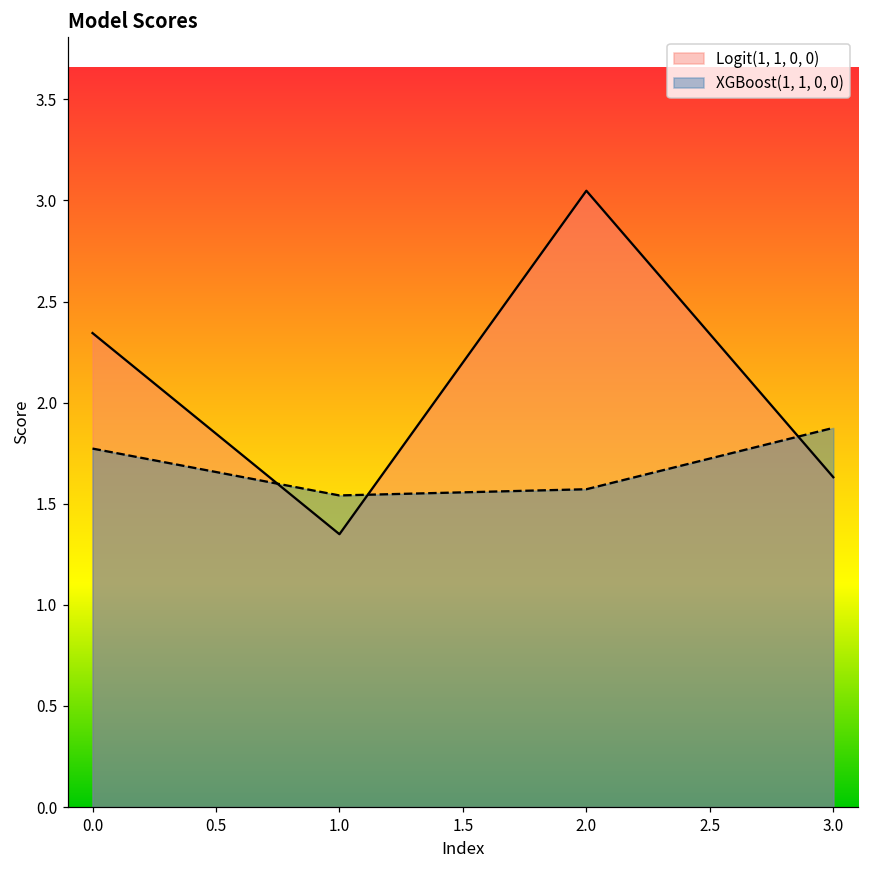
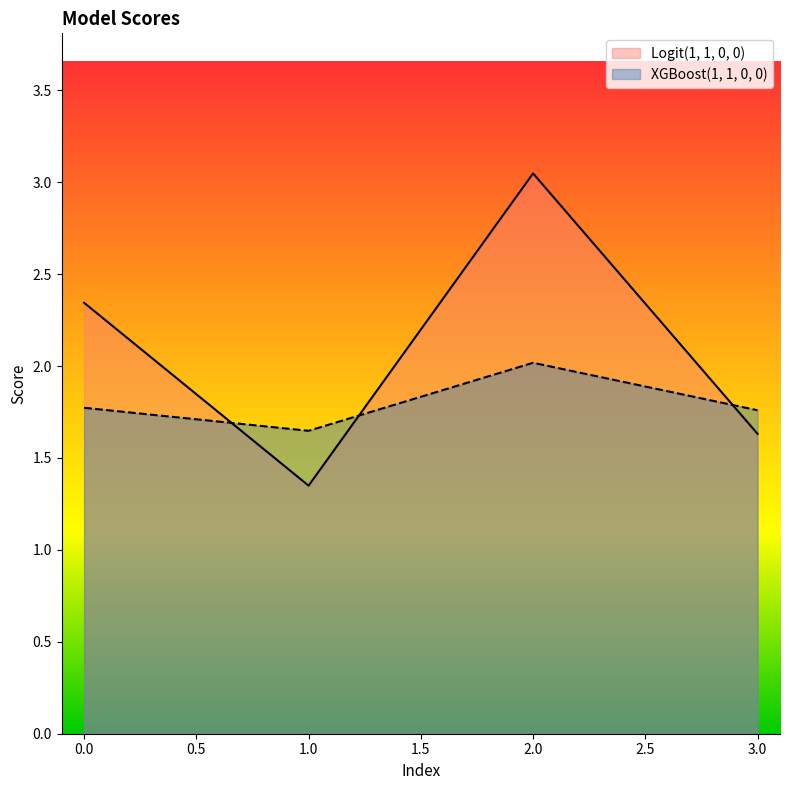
  {
    "Logit(1, 1, 0, 0)": {
      "0.0": 2.34,
      "1.0": 1.35,
      "2.0": 3.05,
      "3.0": 1.63
    },
    "XGBoost(1, 1, 0, 0)": {
      "0.0": 1.77,
-     "1.0": 1.54,
-     "2.0": 1.57,
-     "3.0": 1.88
+     "1.0": 1.65,
+     "2.0": 2.02,
+     "3.0": 1.76
    }
  }
